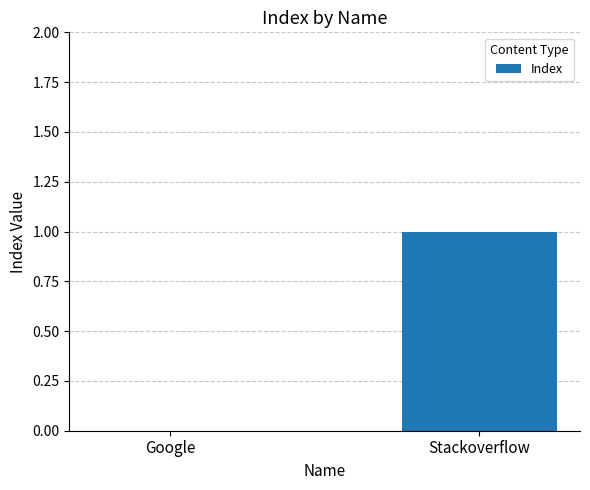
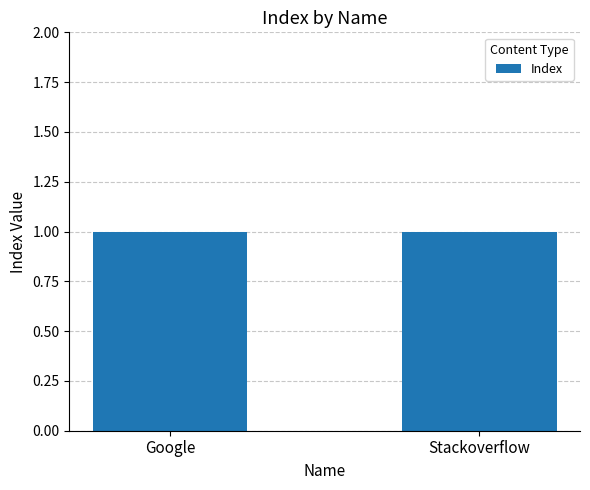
  {
-   "Google": 0,
+   "Google": 1,
    "Stackoverflow": 1
  }
